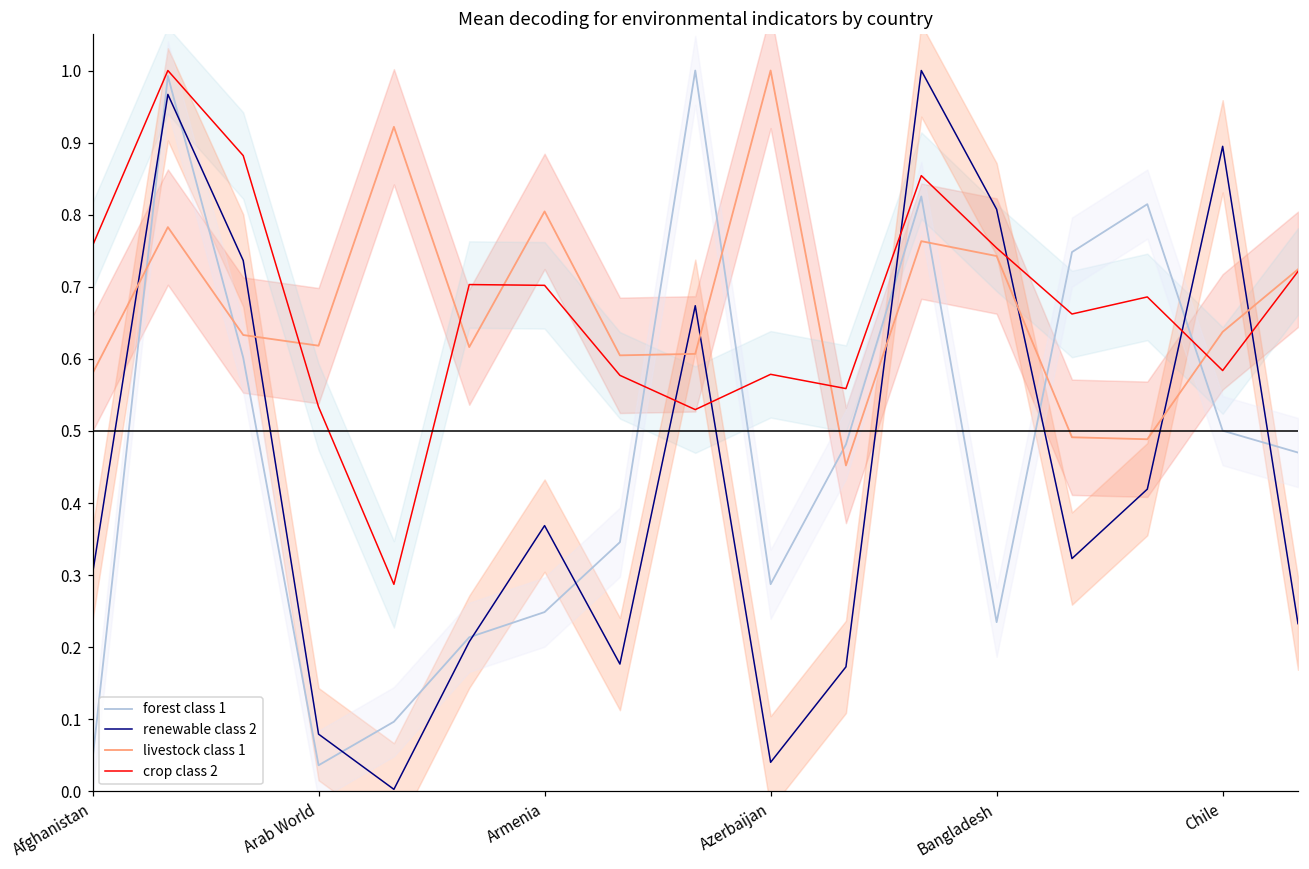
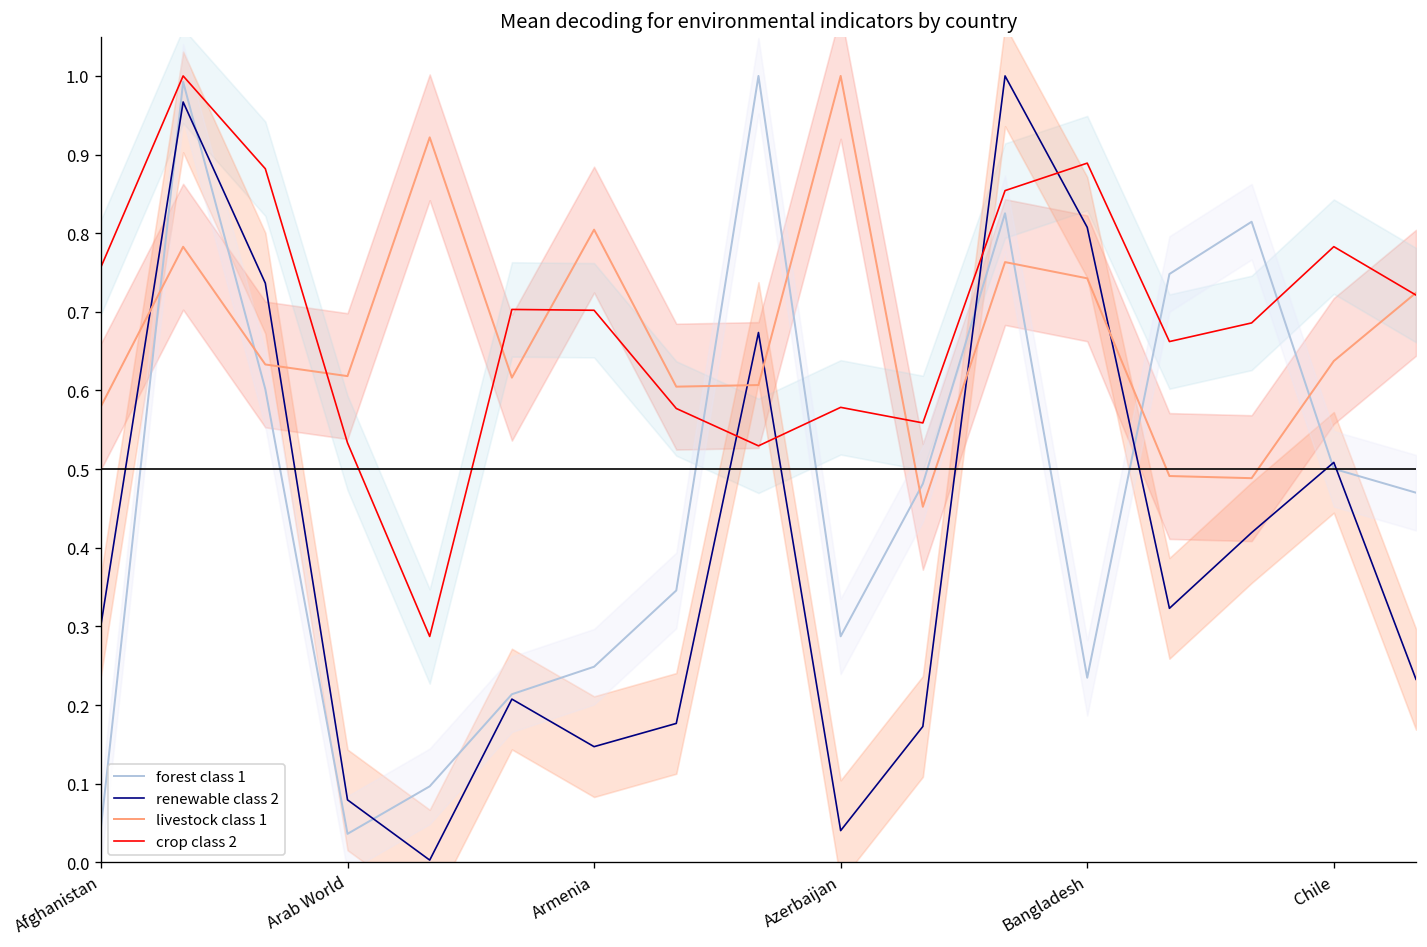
  {
    "renewable class 2": {
      "Afghanistan": 0.30,
      "Arab World": 0.08,
-     "Armenia": 0.37,
+     "Armenia": 0.15,
      "Azerbaijan": 0.04,
      "Bangladesh": 0.81,
-     "Chile": 0.89
+     "Chile": 0.51
    },
    "crop class 2": {
      "Afghanistan": 0.76,
      "Arab World": 0.53,
      "Armenia": 0.70,
      "Azerbaijan": 0.58,
-     "Bangladesh": 0.75,
-     "Chile": 0.58
+     "Bangladesh": 0.89,
+     "Chile": 0.78
    }
  }
